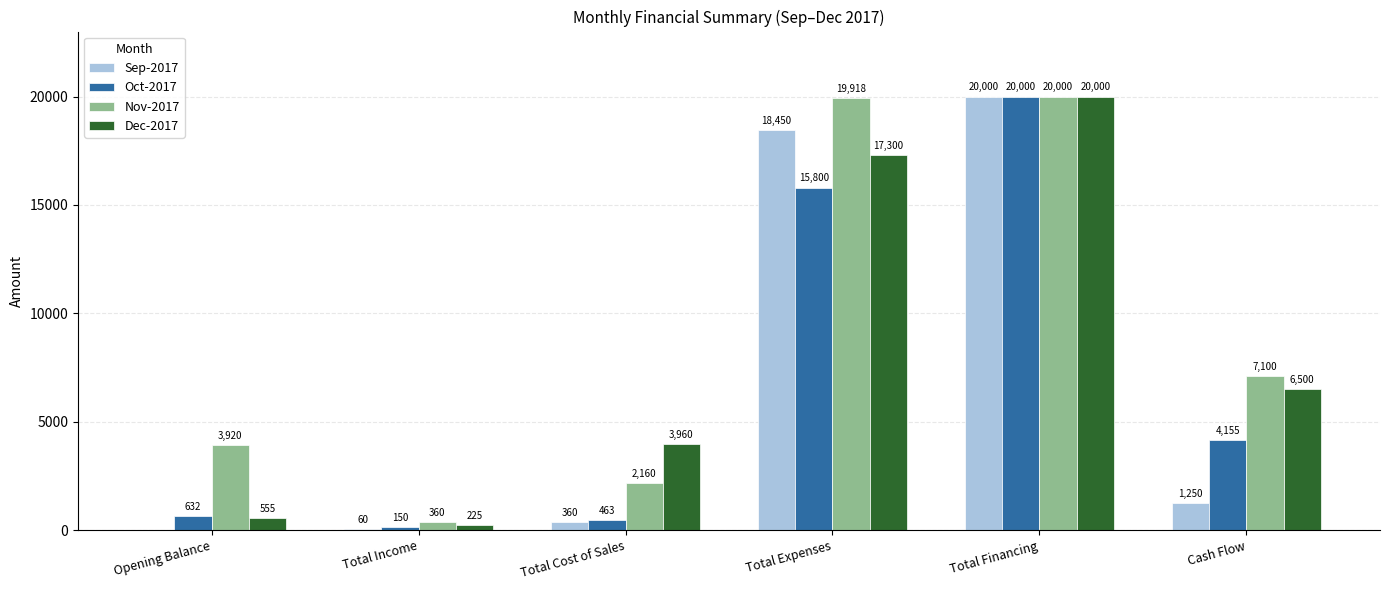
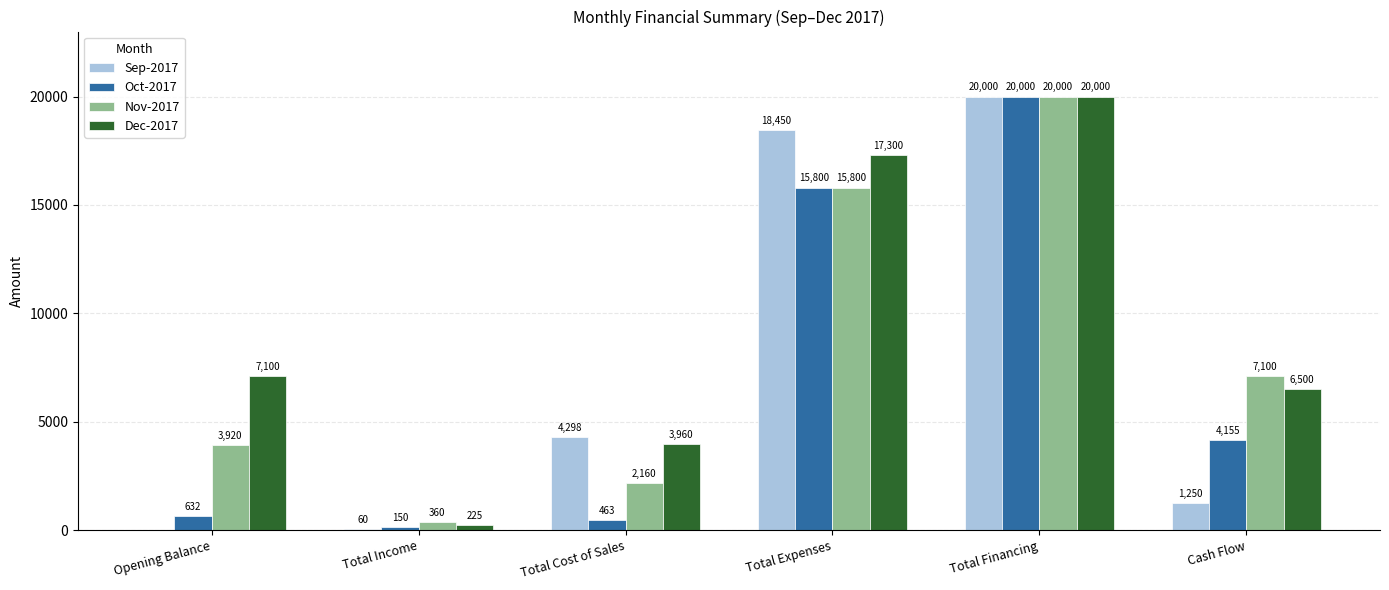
  {
    "Sep-2017": {
      "Total Income": "60",
-     "Total Cost of Sales": "360",
+     "Total Cost of Sales": "4,298",
      "Total Expenses": "18,450",
      "Total Financing": "20,000",
      "Cash Flow": "1,250"
    },
    "Oct-2017": {
      "Opening Balance": "632",
      "Total Income": "150",
      "Total Cost of Sales": "463",
      "Total Expenses": "15,800",
      "Total Financing": "20,000",
      "Cash Flow": "4,155"
    },
    "Nov-2017": {
      "Opening Balance": "3,920",
      "Total Income": "360",
      "Total Cost of Sales": "2,160",
-     "Total Expenses": "19,918",
+     "Total Expenses": "15,800",
      "Total Financing": "20,000",
      "Cash Flow": "7,100"
    },
    "Dec-2017": {
-     "Opening Balance": "555",
+     "Opening Balance": "7,100",
      "Total Income": "225",
      "Total Cost of Sales": "3,960",
      "Total Expenses": "17,300",
      "Total Financing": "20,000",
      "Cash Flow": "6,500"
    }
  }
